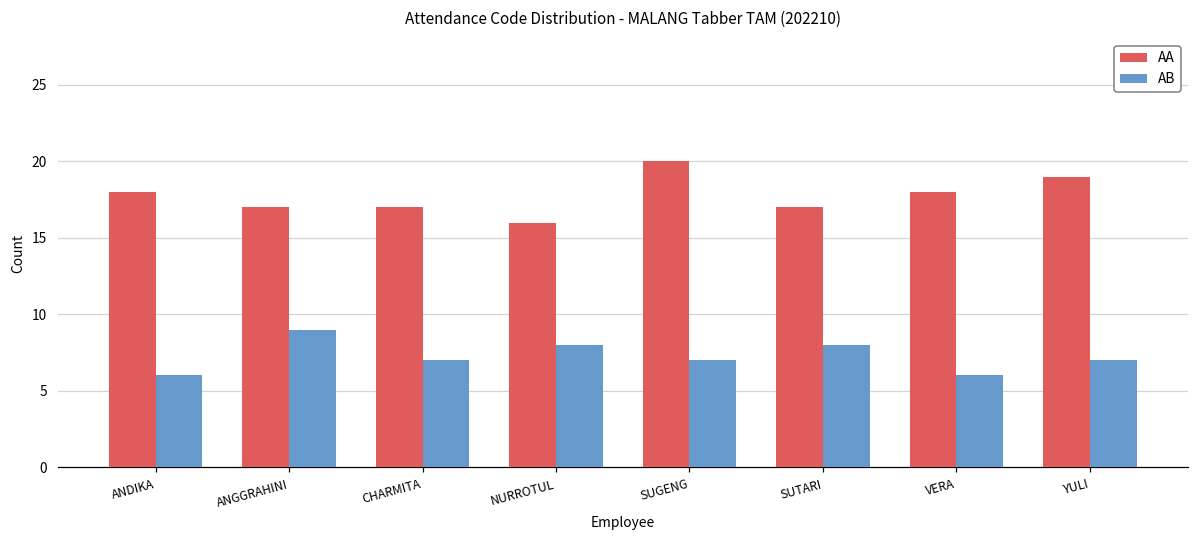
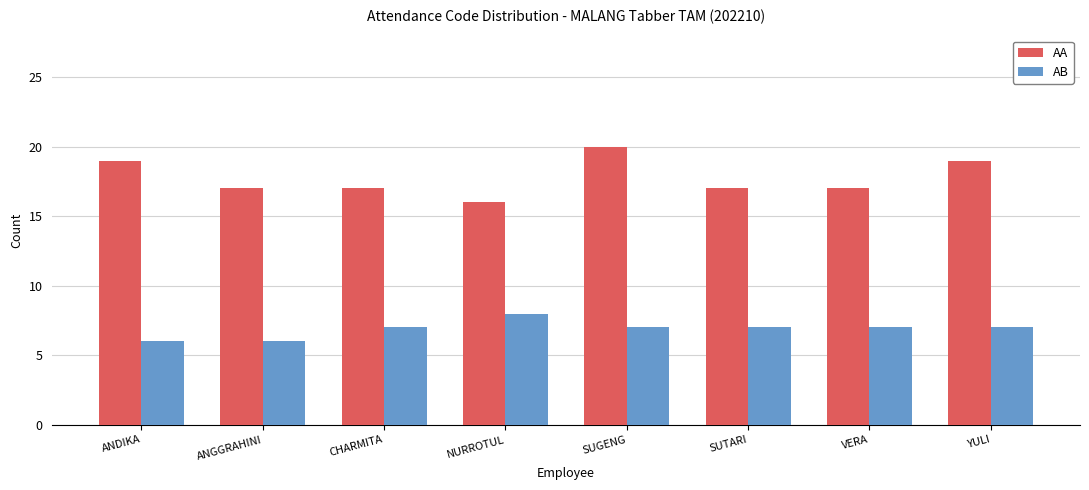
  {
    "AA": {
-     "ANDIKA": 18,
+     "ANDIKA": 19,
      "ANGGRAHINI": 17,
      "CHARMITA": 17,
      "NURROTUL": 16,
      "SUGENG": 20,
      "SUTARI": 17,
-     "VERA": 18,
+     "VERA": 17,
      "YULI": 19
    },
    "AB": {
      "ANDIKA": 6,
-     "ANGGRAHINI": 9,
+     "ANGGRAHINI": 6,
      "CHARMITA": 7,
      "NURROTUL": 8,
      "SUGENG": 7,
-     "SUTARI": 8,
-     "VERA": 6,
+     "SUTARI": 7,
+     "VERA": 7,
      "YULI": 7
    }
  }
